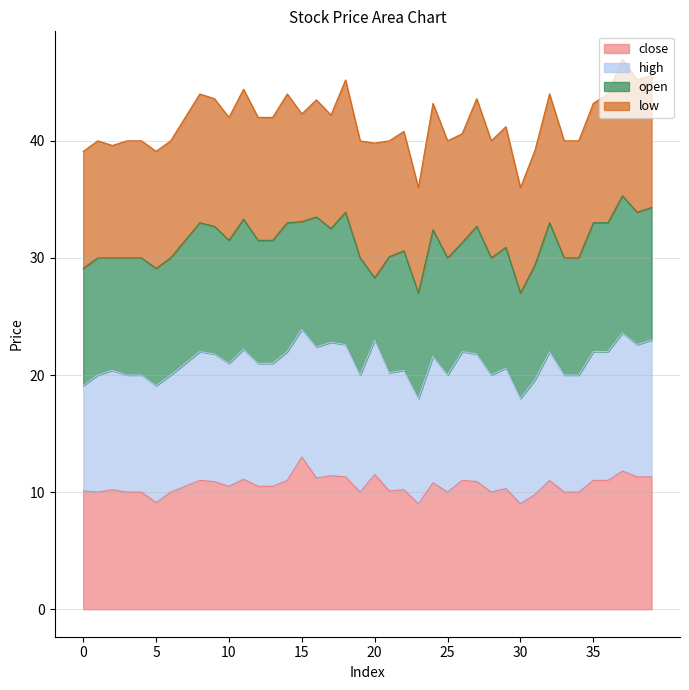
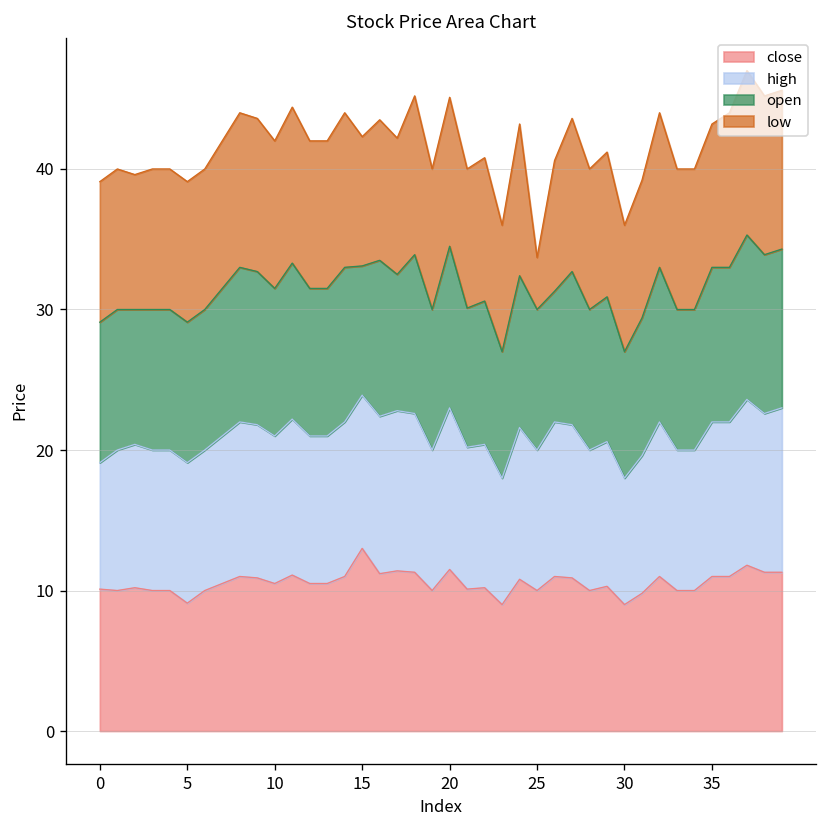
  {
    "close": {
      "0": 10.1,
      "5": 9.1,
      "10": 10.5,
      "15": 13.0,
      "20": 11.5,
      "25": 10.0,
      "30": 9.0,
      "35": 11.0
    },
    "high": {
      "0": 9.0,
      "5": 10.0,
      "10": 10.5,
      "15": 10.9,
      "20": 11.5,
      "25": 10.0,
      "30": 9.0,
      "35": 11.0
    },
    "open": {
      "0": 10.0,
      "5": 10.0,
      "10": 10.5,
      "15": 9.2,
-     "20": 5.3,
+     "20": 11.5,
      "25": 10.0,
      "30": 9.0,
      "35": 11.0
    },
    "low": {
      "0": 10.0,
      "5": 10.0,
      "10": 10.5,
      "15": 9.2,
-     "20": 11.5,
-     "25": 10.0,
+     "20": 10.6,
+     "25": 3.7,
      "30": 9.0,
      "35": 10.2
    }
  }
